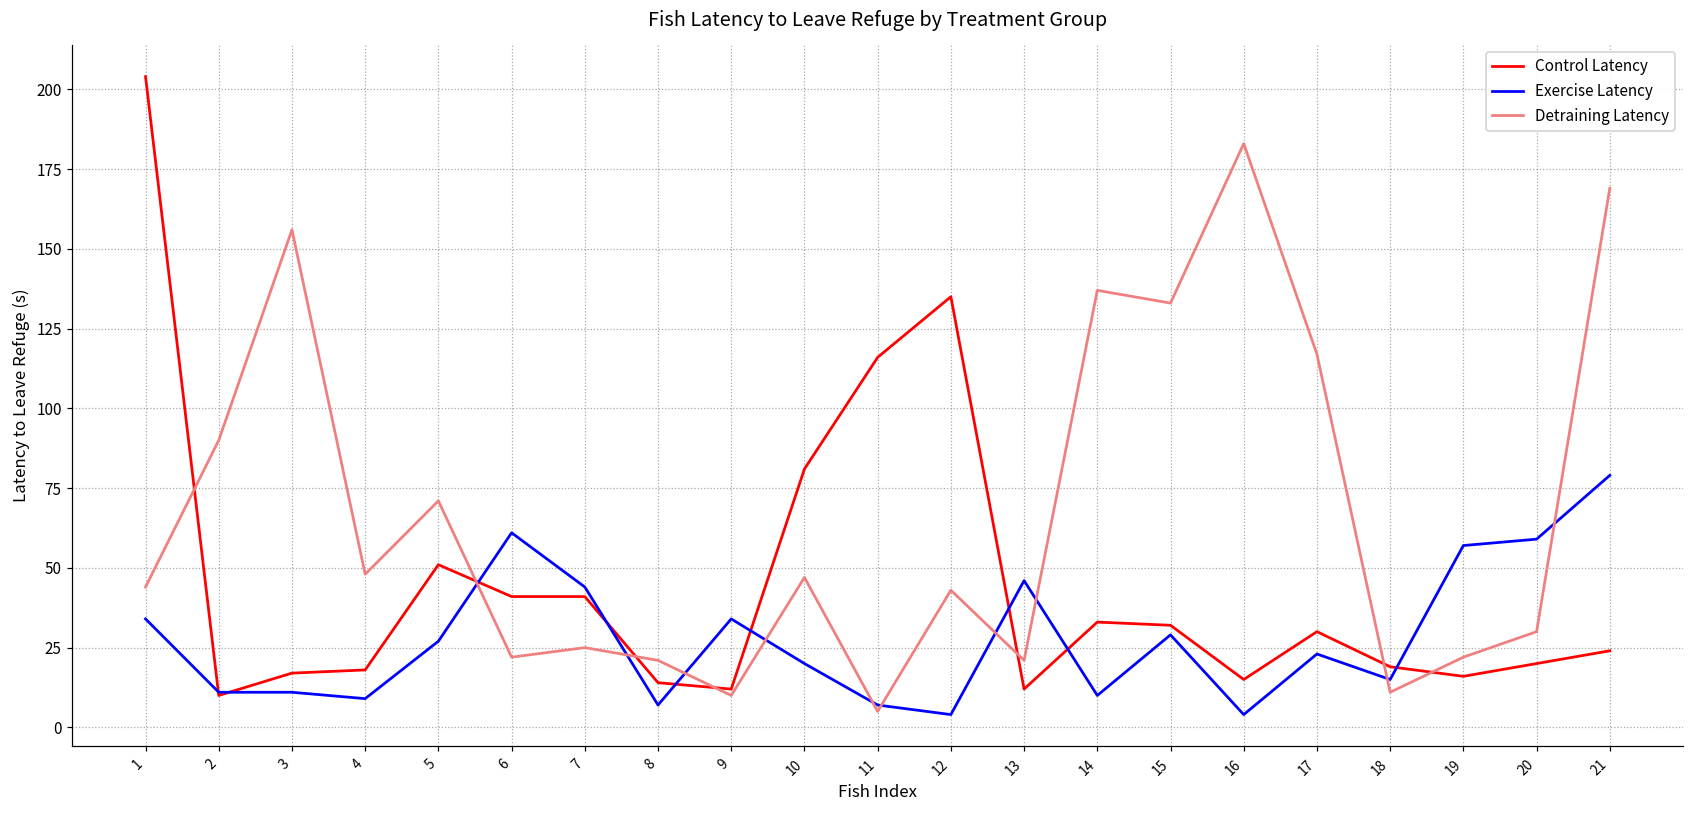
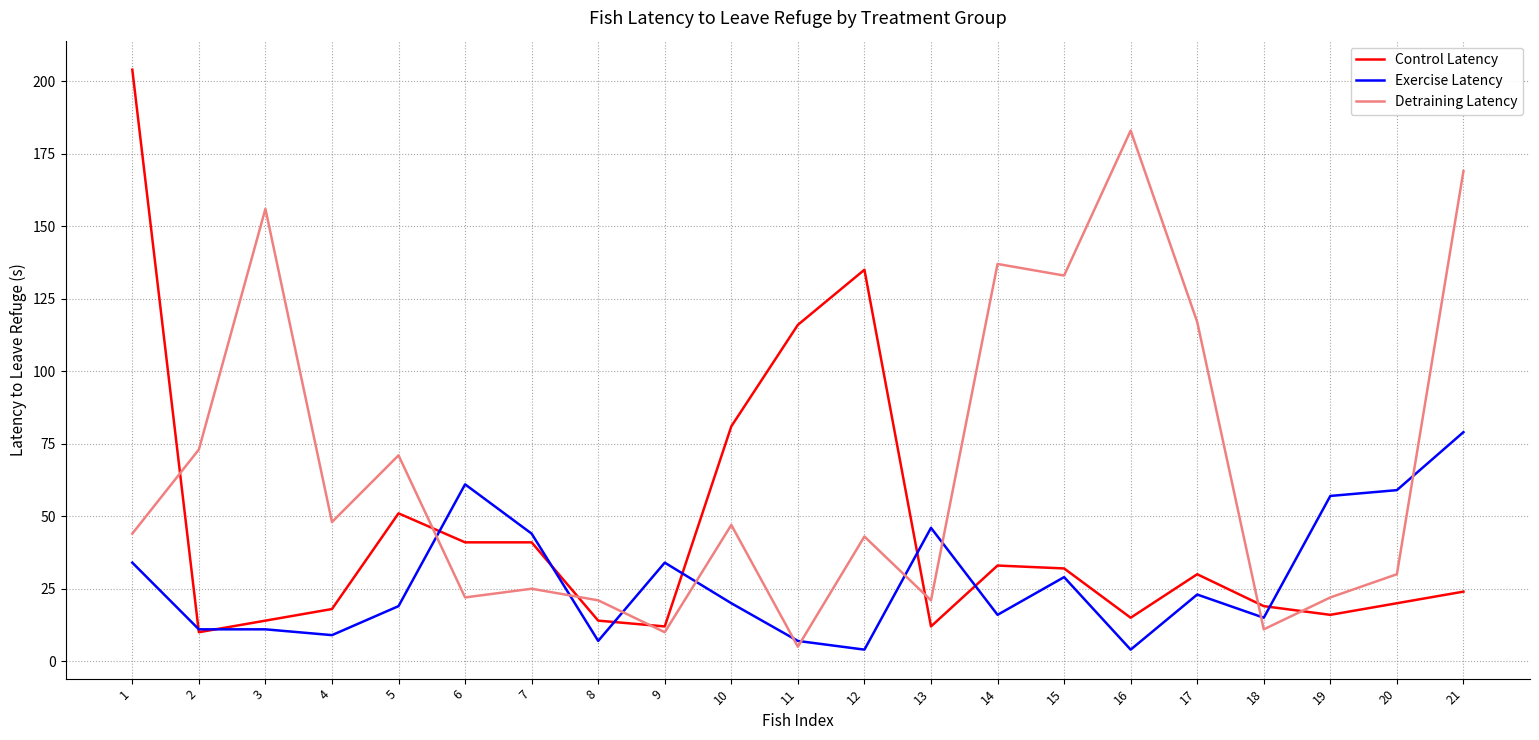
  {
    "Control Latency": {
      "1": 204,
      "2": 10,
-     "3": 17,
+     "3": 14,
      "4": 18,
      "5": 51,
      "6": 41,
      "7": 41,
      "8": 14,
      "9": 12,
      "10": 81,
      "11": 116,
      "12": 135,
      "13": 12,
      "14": 33,
      "15": 32,
      "16": 15,
      "17": 30,
      "18": 19,
      "19": 16,
      "20": 20,
      "21": 24
    },
    "Exercise Latency": {
      "1": 34,
      "2": 11,
      "3": 11,
      "4": 9,
-     "5": 27,
+     "5": 19,
      "6": 61,
      "7": 44,
      "8": 7,
      "9": 34,
      "10": 20,
      "11": 7,
      "12": 4,
      "13": 46,
-     "14": 10,
+     "14": 16,
      "15": 29,
      "16": 4,
      "17": 23,
      "18": 15,
      "19": 57,
      "20": 59,
      "21": 79
    },
    "Detraining Latency": {
      "1": 44,
-     "2": 90,
+     "2": 73,
      "3": 156,
      "4": 48,
      "5": 71,
      "6": 22,
      "7": 25,
      "8": 21,
      "9": 10,
      "10": 47,
      "11": 5,
      "12": 43,
      "13": 21,
      "14": 137,
      "15": 133,
      "16": 183,
      "17": 117,
      "18": 11,
      "19": 22,
      "20": 30,
      "21": 169
    }
  }
